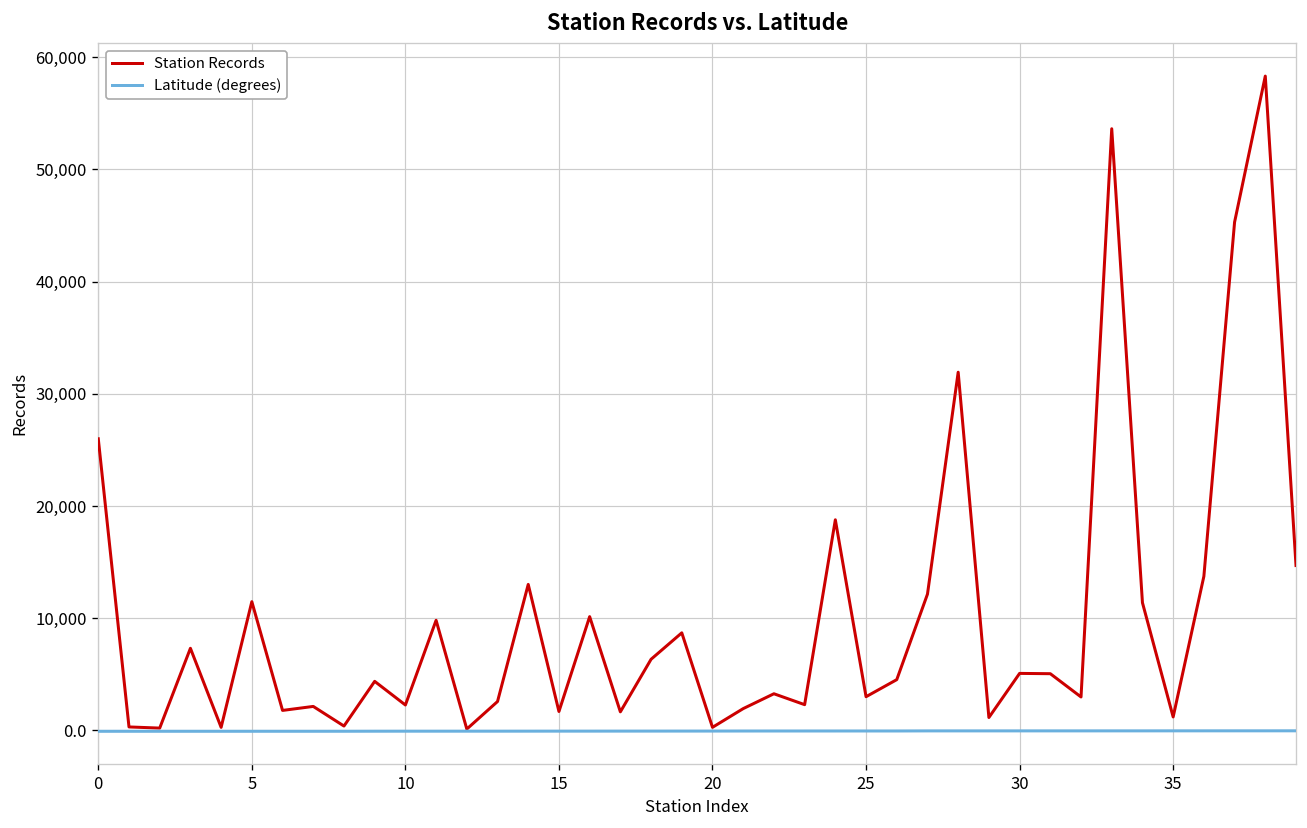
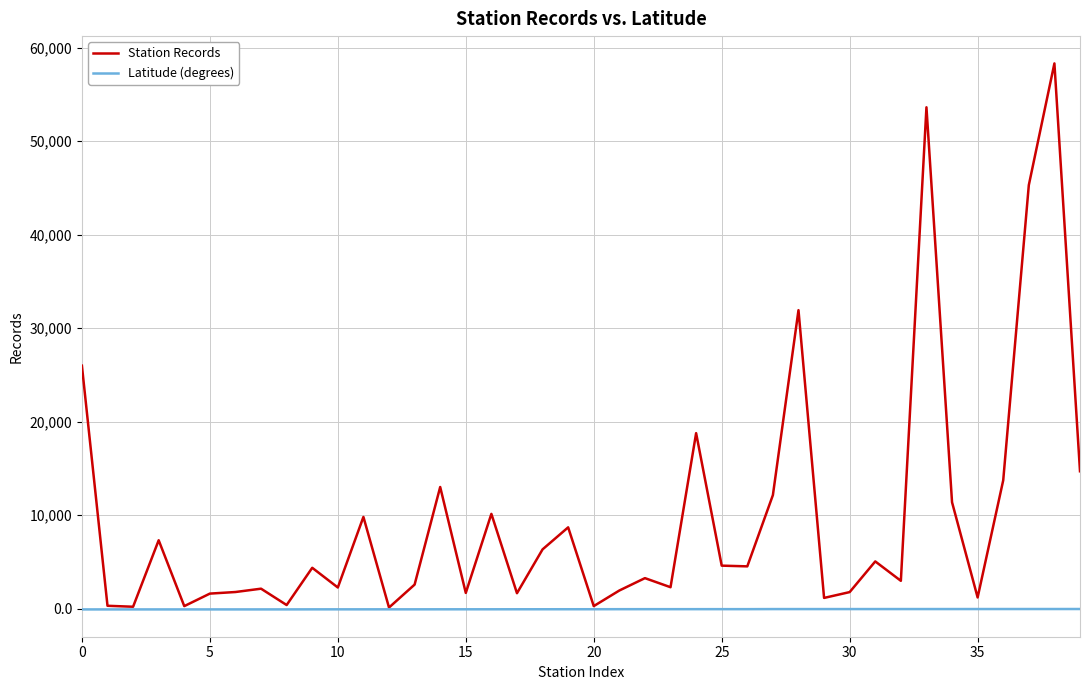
  {
    "Station Records": {
      "0": "26,000",
-     "5": "11,000",
+     "5": "2,000",
      "10": "2,000",
      "15": "2,000",
      "20": "0",
-     "25": "3,000",
-     "30": "5,000",
+     "25": "5,000",
+     "30": "2,000",
      "35": "1,000"
    },
    "Latitude (degrees)": {
      "0": "0",
      "5": "0",
      "10": "0",
      "15": "0",
      "20": "0",
      "25": "0",
      "30": "0",
      "35": "0"
    }
  }
